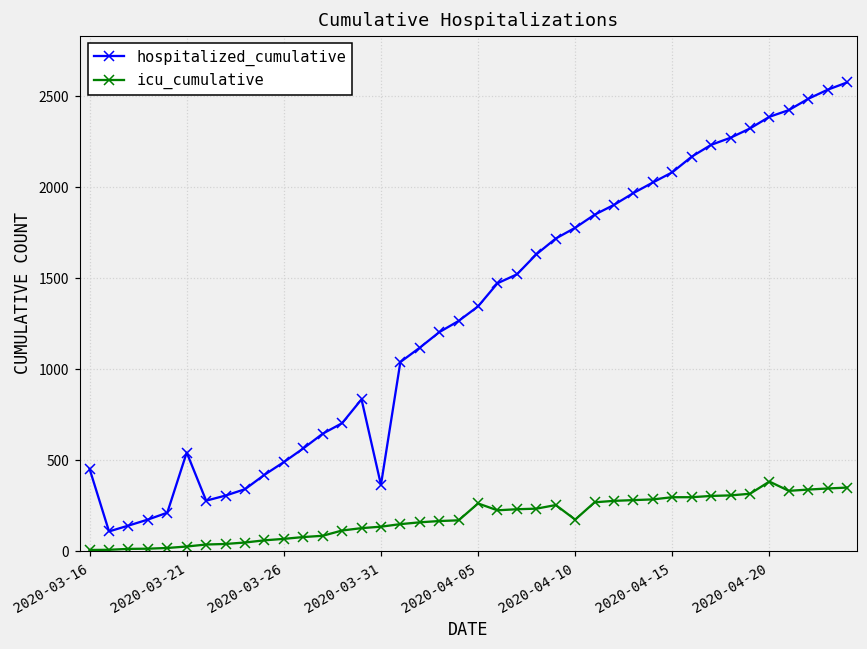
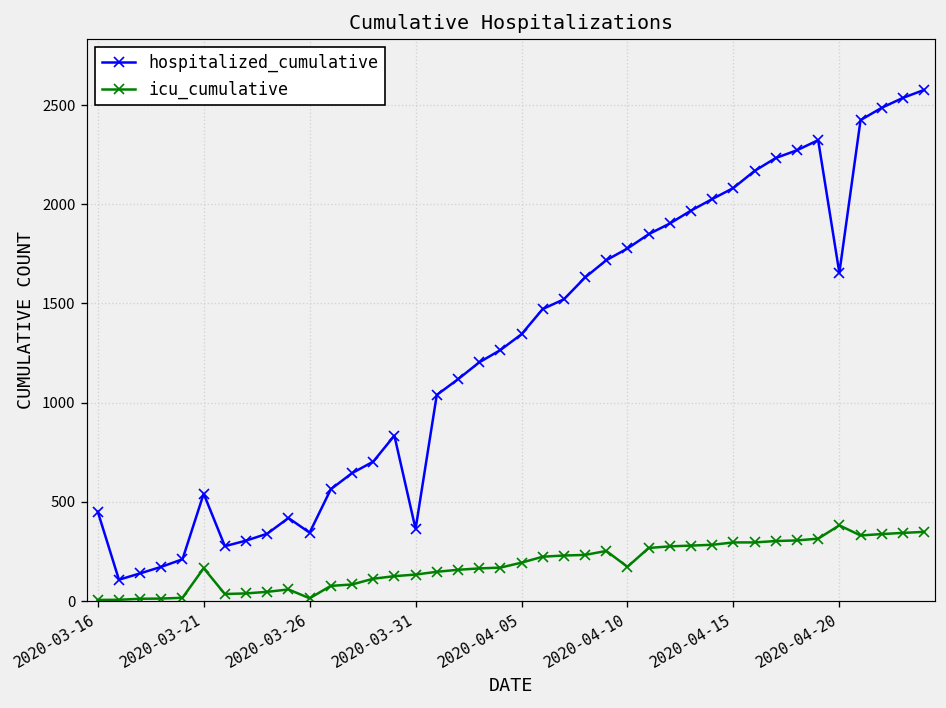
  {
    "hospitalized_cumulative": {
      "2020-03-16": 450,
      "2020-03-21": 540,
-     "2020-03-26": 490,
+     "2020-03-26": 350,
      "2020-03-31": 360,
      "2020-04-05": 1350,
      "2020-04-10": 1780,
      "2020-04-15": 2080,
-     "2020-04-20": 2390
+     "2020-04-20": 1650
    },
    "icu_cumulative": {
      "2020-03-16": 10,
-     "2020-03-21": 30,
-     "2020-03-26": 70,
+     "2020-03-21": 170,
+     "2020-03-26": 10,
      "2020-03-31": 130,
-     "2020-04-05": 260,
+     "2020-04-05": 190,
      "2020-04-10": 170,
      "2020-04-15": 300,
      "2020-04-20": 380
    }
  }
